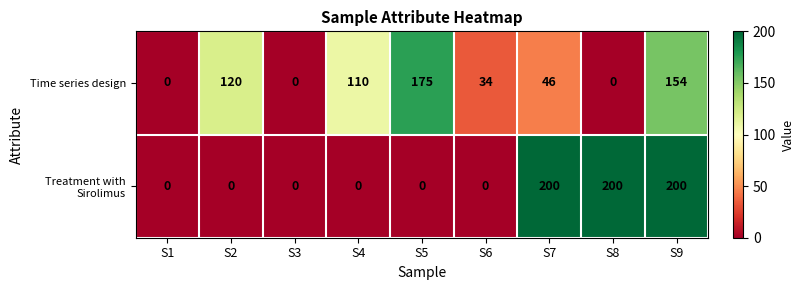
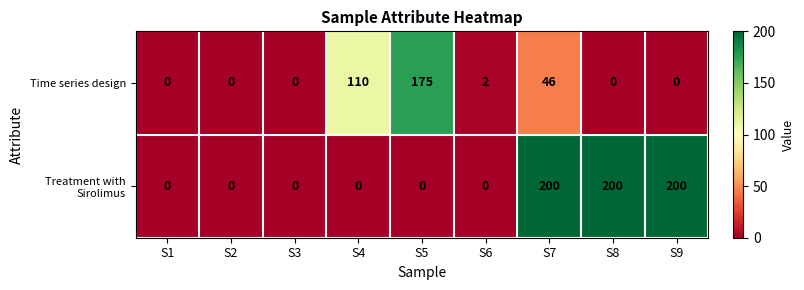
  {
    "Time series design": {
      "S1": 0,
-     "S2": 120,
+     "S2": 0,
      "S3": 0,
      "S4": 110,
      "S5": 175,
-     "S6": 34,
+     "S6": 2,
      "S7": 46,
      "S8": 0,
-     "S9": 154
+     "S9": 0
    },
    "Treatment with Sirolimus": {
      "S1": 0,
      "S2": 0,
      "S3": 0,
      "S4": 0,
      "S5": 0,
      "S6": 0,
      "S7": 200,
      "S8": 200,
      "S9": 200
    }
  }
